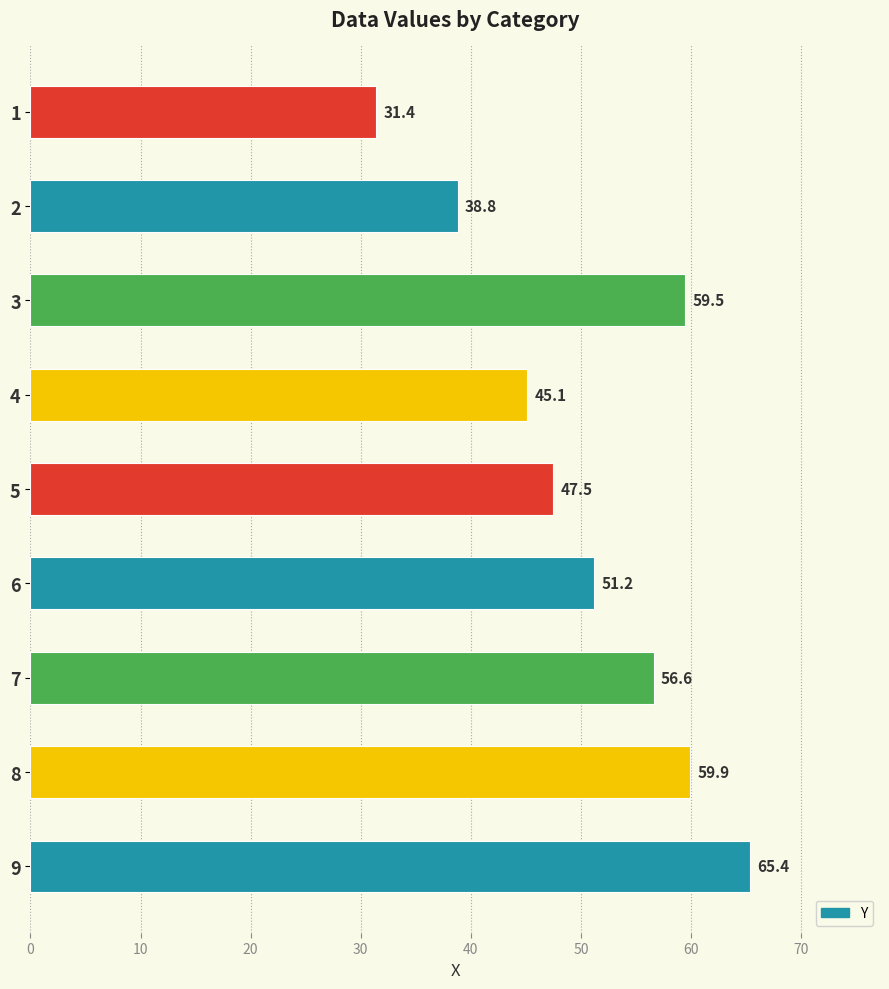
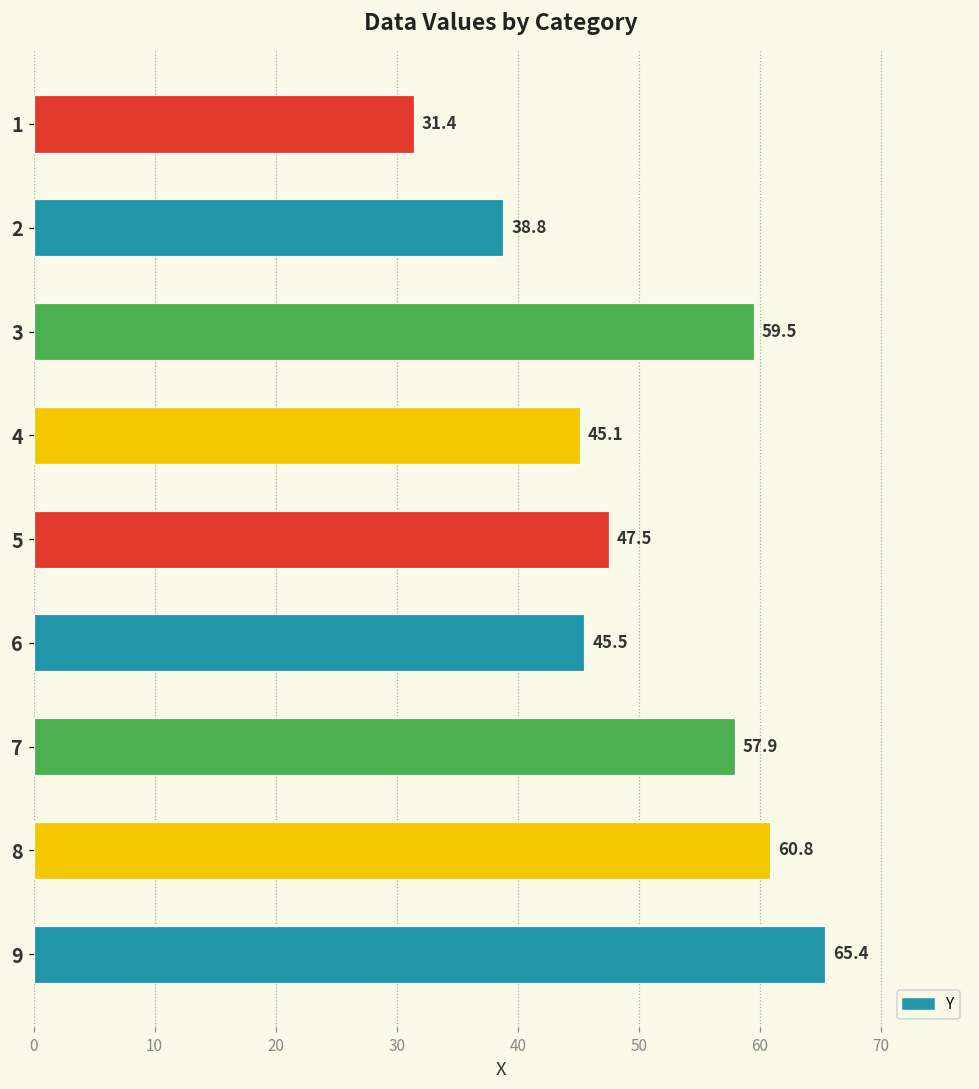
  {
    "1": 31.4,
    "2": 38.8,
    "3": 59.5,
    "4": 45.1,
    "5": 47.5,
-   "6": 51.2,
-   "7": 56.6,
-   "8": 59.9,
+   "6": 45.5,
+   "7": 57.9,
+   "8": 60.8,
    "9": 65.4
  }
